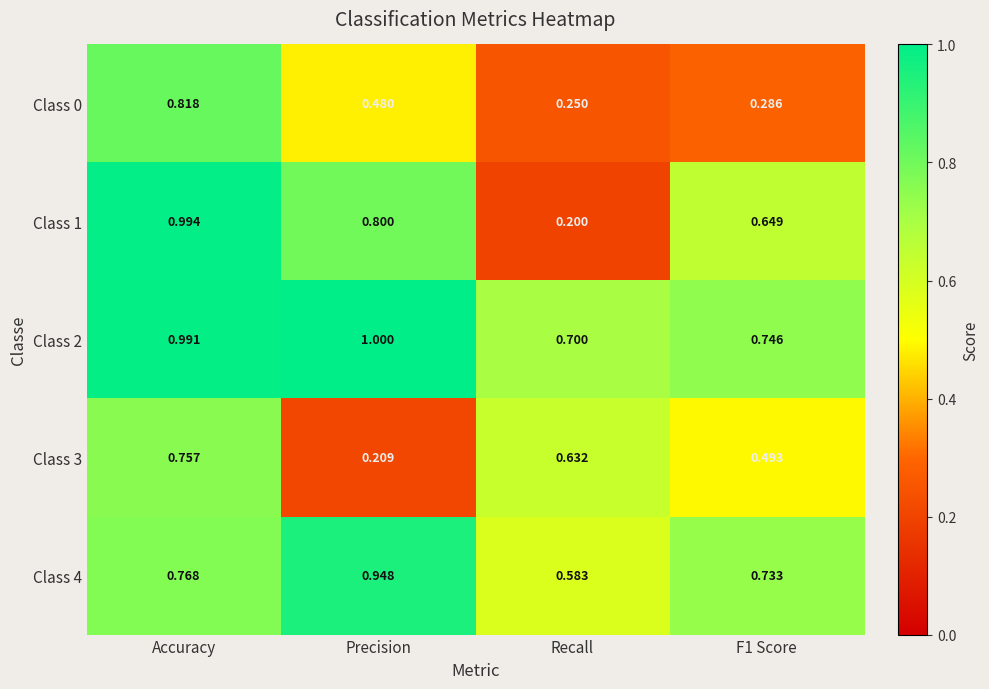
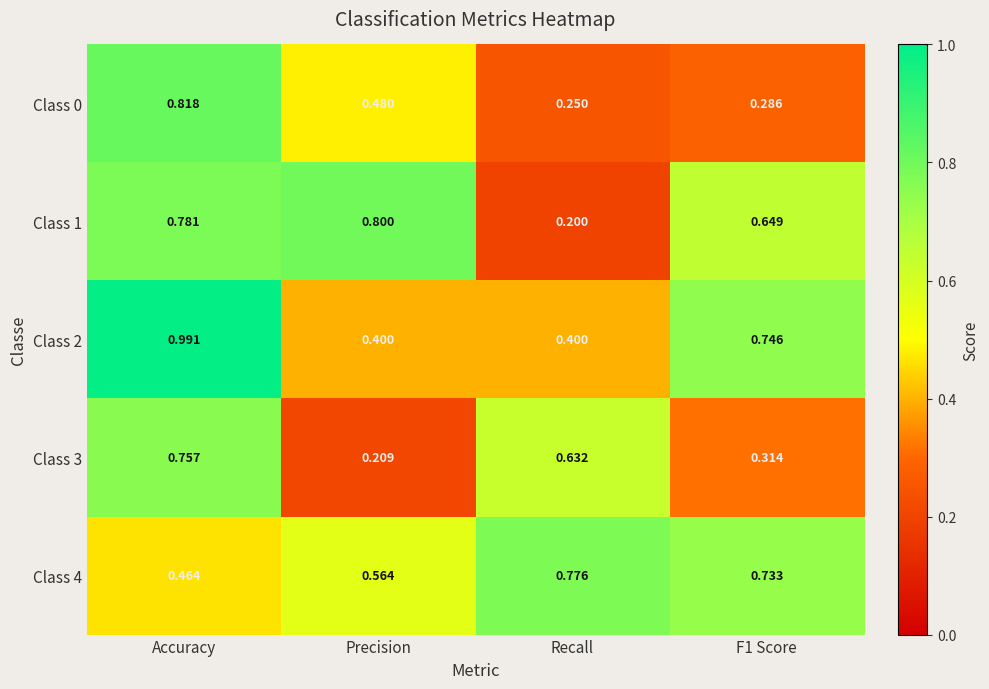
  {
    "Class 0": {
      "Accuracy": 0.818,
      "Precision": 0.480,
      "Recall": 0.250,
      "F1 Score": 0.286
    },
    "Class 1": {
-     "Accuracy": 0.994,
+     "Accuracy": 0.781,
      "Precision": 0.800,
      "Recall": 0.200,
      "F1 Score": 0.649
    },
    "Class 2": {
      "Accuracy": 0.991,
-     "Precision": 1.000,
-     "Recall": 0.700,
+     "Precision": 0.400,
+     "Recall": 0.400,
      "F1 Score": 0.746
    },
    "Class 3": {
      "Accuracy": 0.757,
      "Precision": 0.209,
      "Recall": 0.632,
-     "F1 Score": 0.493
+     "F1 Score": 0.314
    },
    "Class 4": {
-     "Accuracy": 0.768,
-     "Precision": 0.948,
-     "Recall": 0.583,
+     "Accuracy": 0.464,
+     "Precision": 0.564,
+     "Recall": 0.776,
      "F1 Score": 0.733
    }
  }
